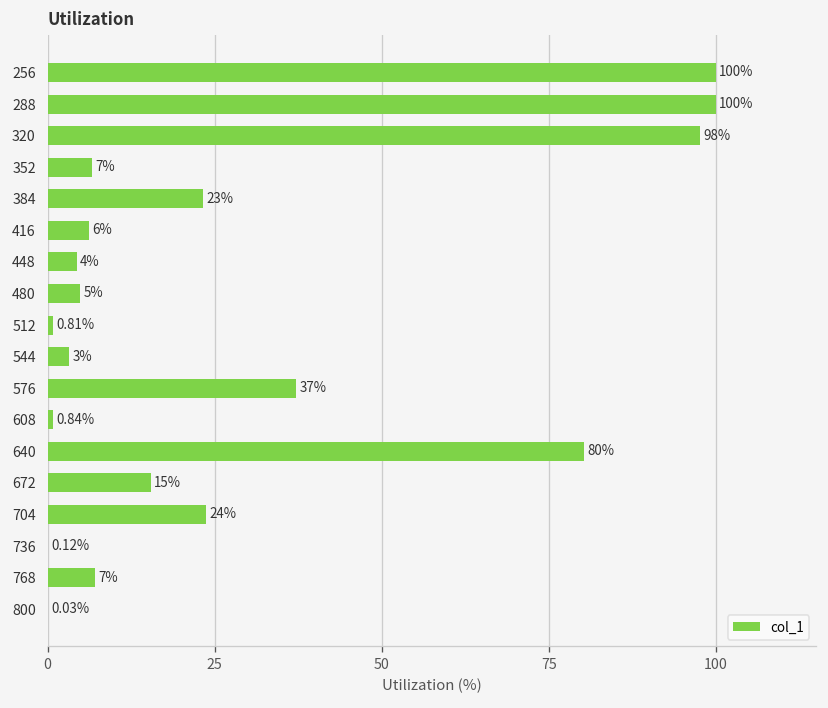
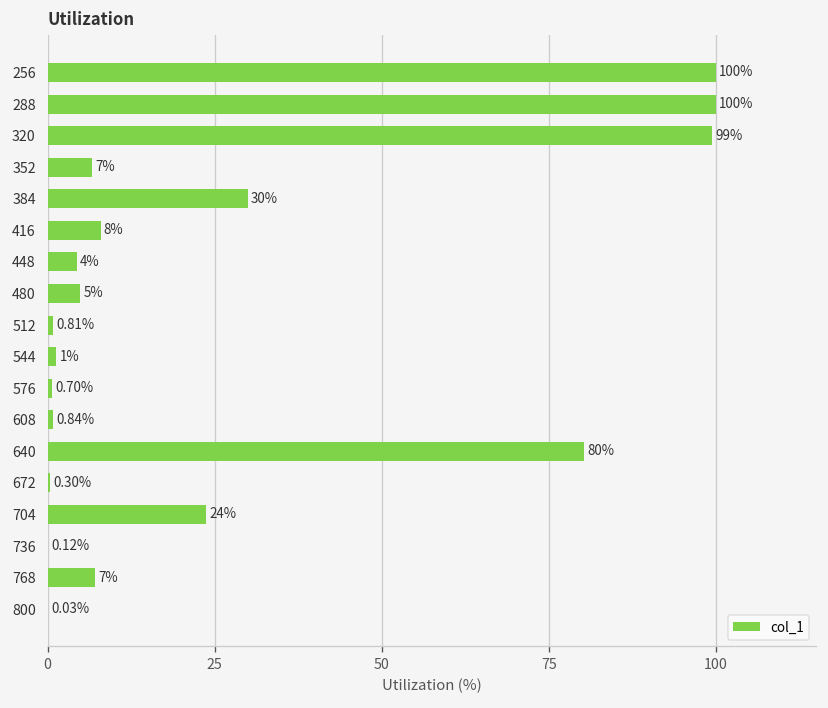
  {
    "256": "100%",
    "288": "100%",
-   "320": "98%",
+   "320": "99%",
    "352": "7%",
-   "384": "23%",
-   "416": "6%",
+   "384": "30%",
+   "416": "8%",
    "448": "4%",
    "480": "5%",
    "512": "0.81%",
-   "544": "3%",
-   "576": "37%",
+   "544": "1%",
+   "576": "0.70%",
    "608": "0.84%",
    "640": "80%",
-   "672": "15%",
+   "672": "0.30%",
    "704": "24%",
    "736": "0.12%",
    "768": "7%",
    "800": "0.03%"
  }
